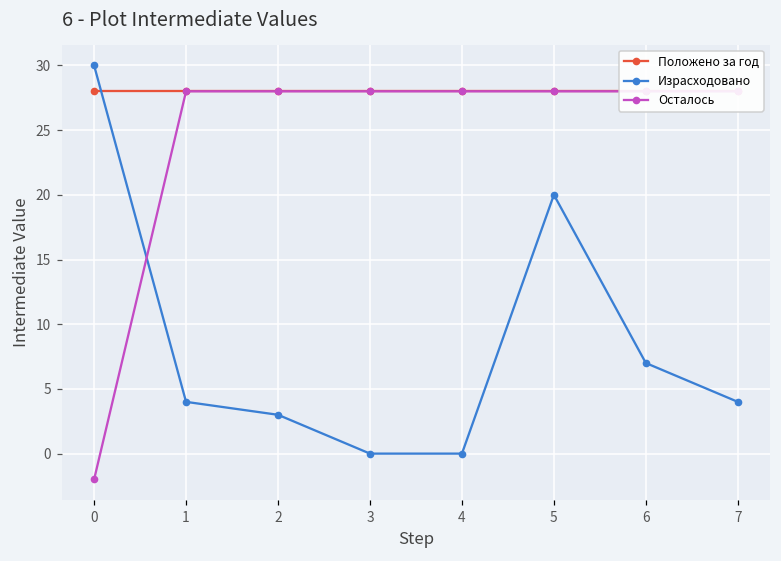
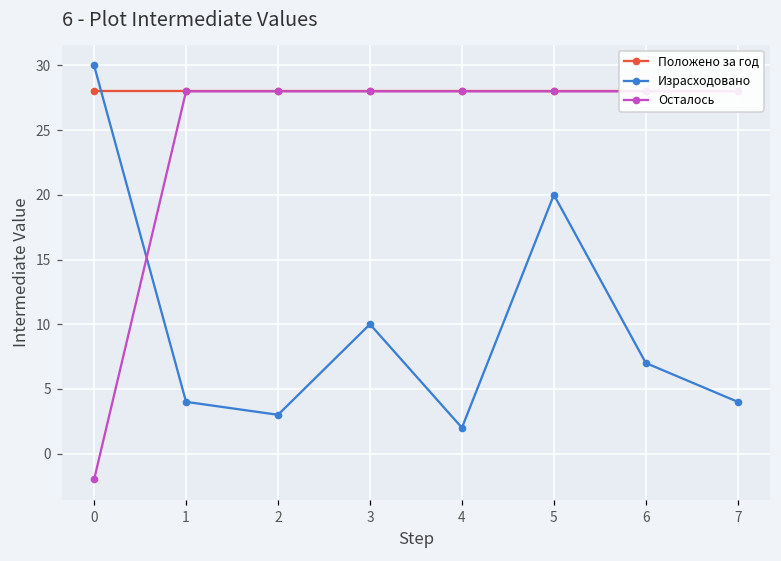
  {
    "Положено за год": {
      "0": 28
    },
    "Израсходовано": {
      "0": 30,
      "1": 4,
      "2": 3,
-     "3": 0,
-     "4": 0,
+     "3": 10,
+     "4": 2,
      "5": 20,
      "6": 7,
      "7": 4
    },
    "Осталось": {
      "0": -2
    }
  }
